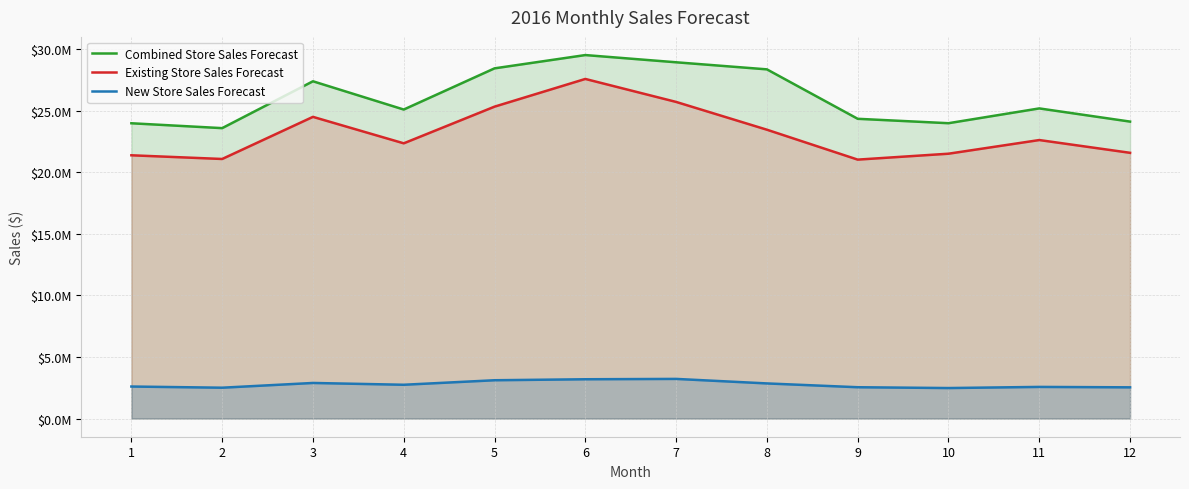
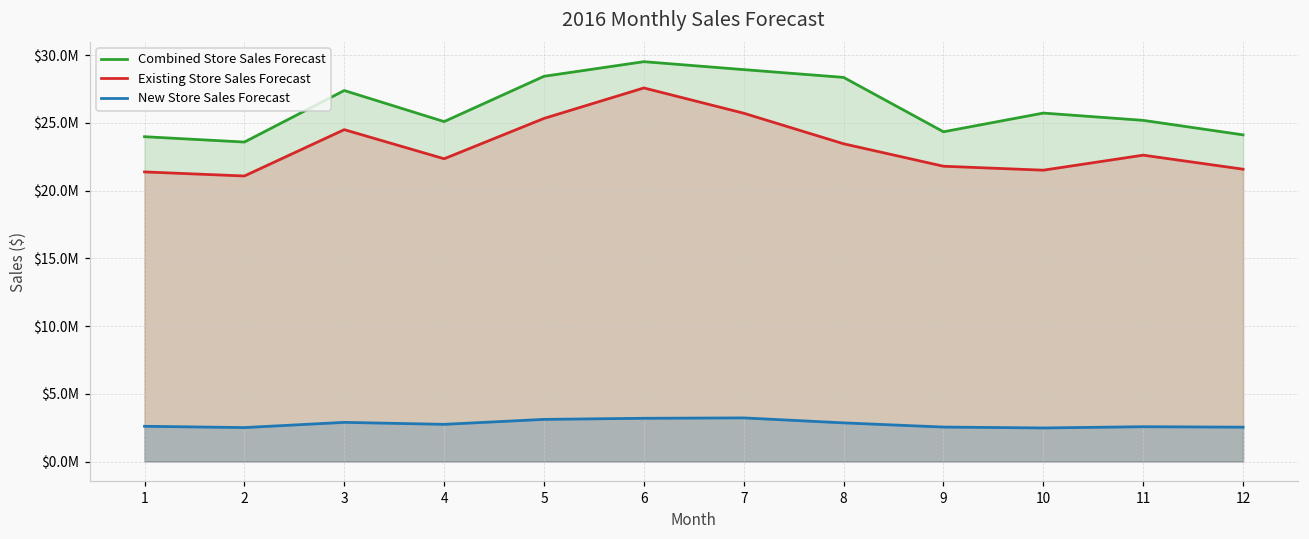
  {
    "Combined Store Sales Forecast": {
      "1": "$24000000",
      "2": "$23600000",
      "3": "$27400000",
      "4": "$25100000",
      "5": "$28400000",
      "6": "$29500000",
      "7": "$28900000",
      "8": "$28400000",
      "9": "$24300000",
-     "10": "$24000000",
+     "10": "$25700000",
      "11": "$25200000",
      "12": "$24100000"
    },
    "Existing Store Sales Forecast": {
      "1": "$21400000",
      "2": "$21100000",
      "3": "$24500000",
      "4": "$22400000",
      "5": "$25300000",
      "6": "$27600000",
      "7": "$25700000",
      "8": "$23500000",
-     "9": "$21000000",
+     "9": "$21800000",
      "10": "$21500000",
      "11": "$22600000",
      "12": "$21600000"
    },
    "New Store Sales Forecast": {
      "1": "$2600000",
      "2": "$2500000",
      "3": "$2900000",
      "4": "$2700000",
      "5": "$3100000",
      "6": "$3200000",
      "7": "$3200000",
      "8": "$2900000",
      "9": "$2500000",
      "10": "$2500000",
      "11": "$2600000",
      "12": "$2500000"
    }
  }
